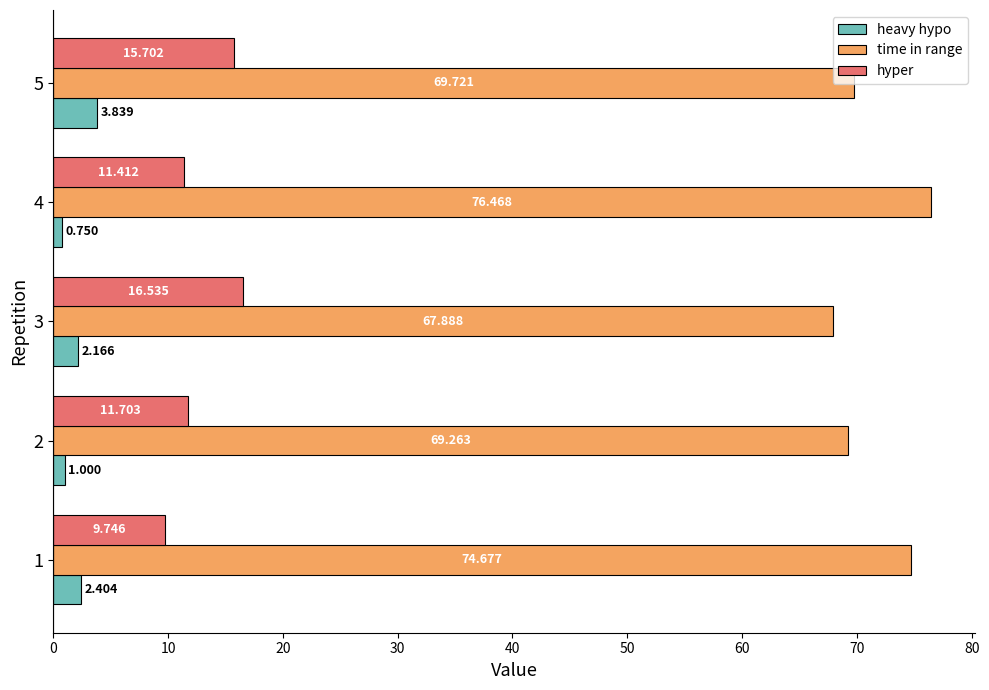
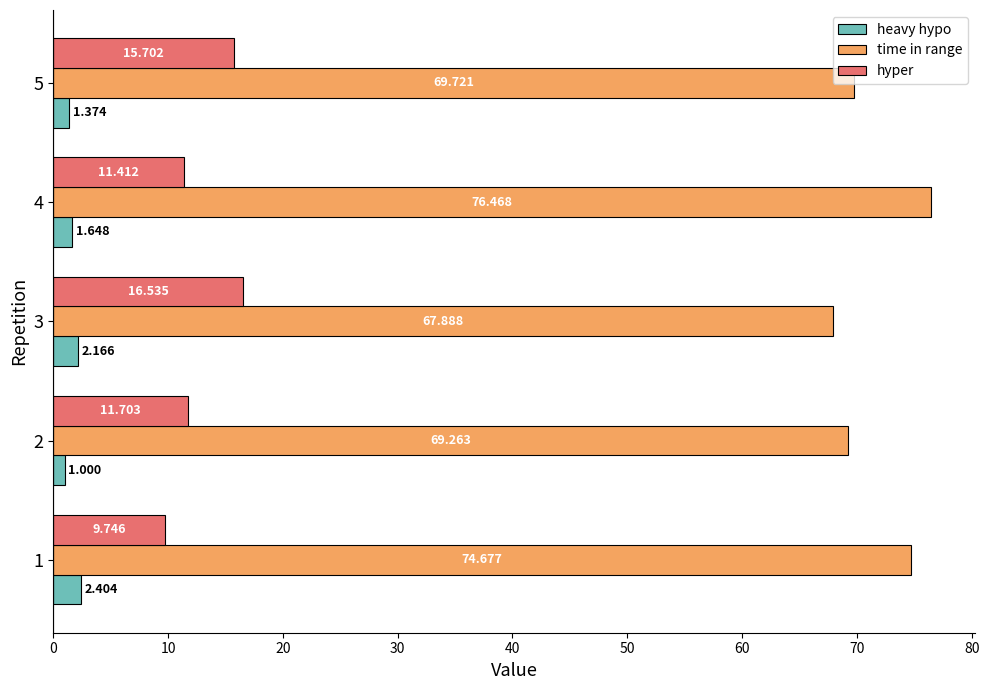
  {
    "heavy hypo": {
-     "5": 3.839,
-     "4": 0.750,
+     "5": 1.374,
+     "4": 1.648,
      "3": 2.166,
      "2": 1.000,
      "1": 2.404
    }
  }
